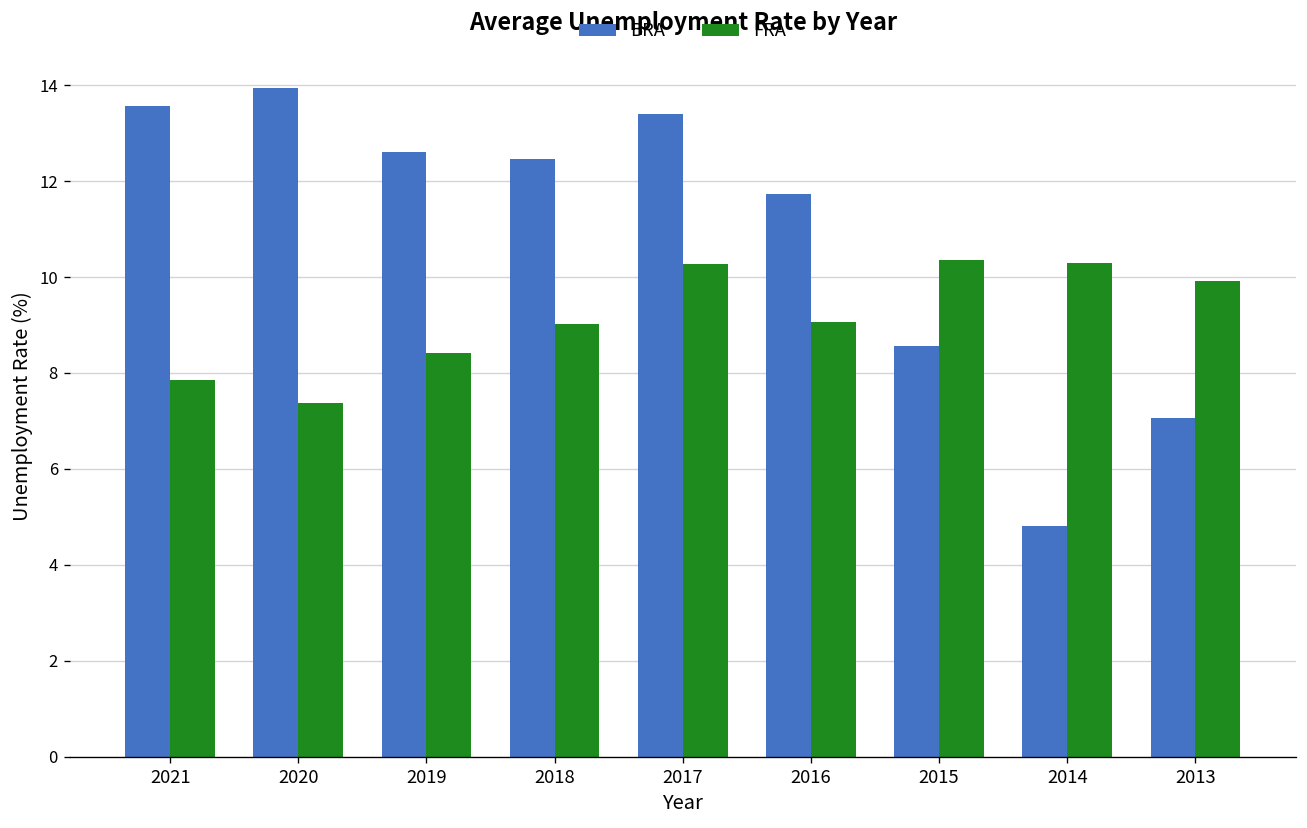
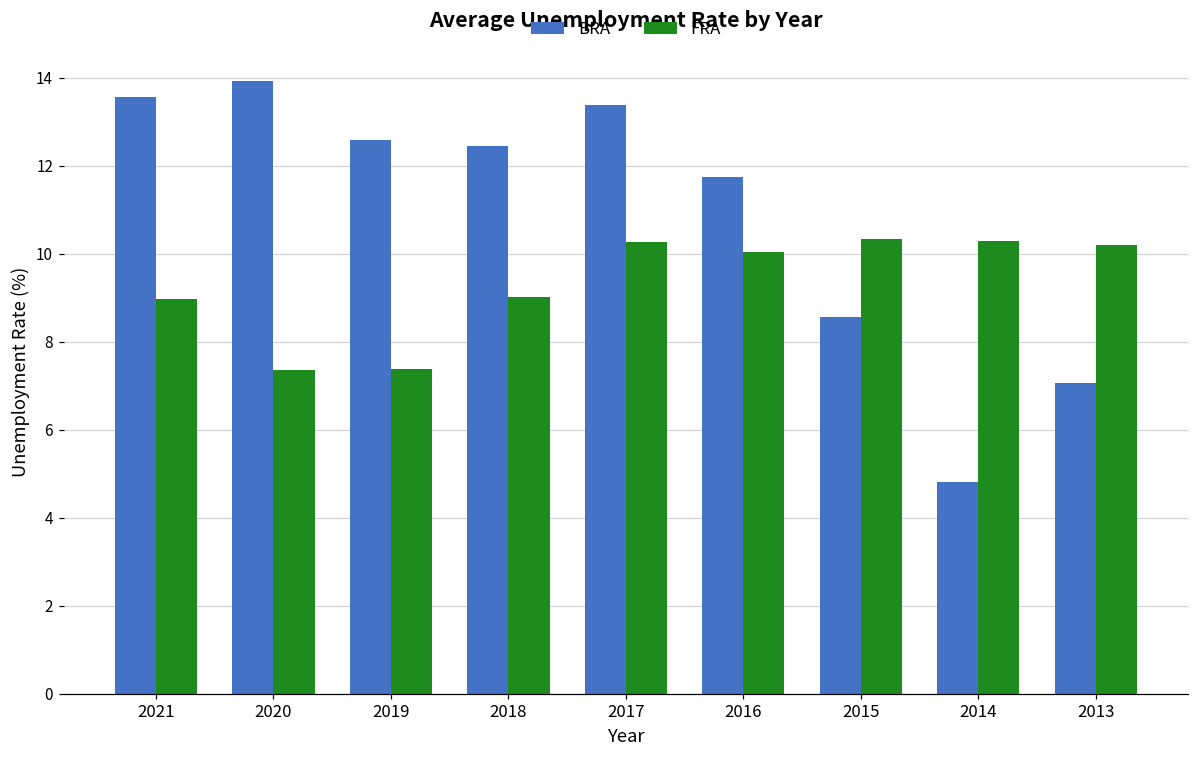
  {
    "BRA": {
      "2021": 13.6,
      "2020": 13.9,
      "2019": 12.6,
      "2018": 12.5,
      "2017": 13.4,
      "2016": 11.7,
      "2015": 8.6,
      "2014": 4.8,
      "2013": 7.1
    },
    "FRA": {
-     "2021": 7.9,
+     "2021": 9.0,
      "2020": 7.4,
-     "2019": 8.4,
+     "2019": 7.4,
      "2018": 9.0,
      "2017": 10.3,
-     "2016": 9.1,
+     "2016": 10.1,
      "2015": 10.4,
      "2014": 10.3,
-     "2013": 9.9
+     "2013": 10.2
    }
  }
